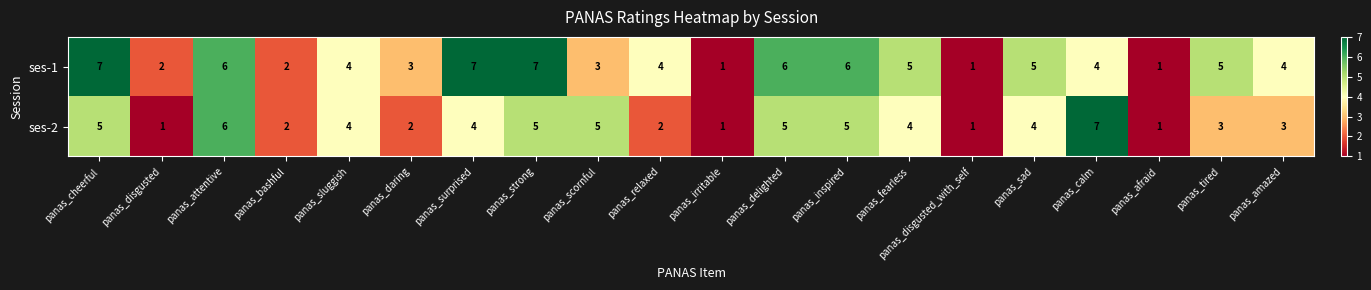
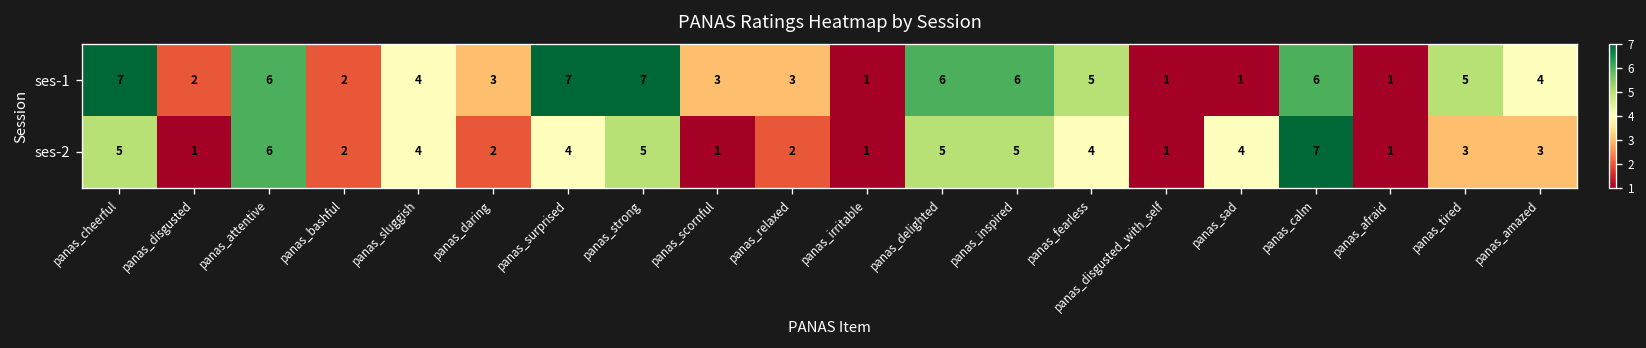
  {
    "ses-1": {
      "panas_cheerful": 7,
      "panas_disgusted": 2,
      "panas_attentive": 6,
      "panas_bashful": 2,
      "panas_sluggish": 4,
      "panas_daring": 3,
      "panas_surprised": 7,
      "panas_strong": 7,
      "panas_scornful": 3,
-     "panas_relaxed": 4,
+     "panas_relaxed": 3,
      "panas_irritable": 1,
      "panas_delighted": 6,
      "panas_inspired": 6,
      "panas_fearless": 5,
      "panas_disgusted_with_self": 1,
-     "panas_sad": 5,
-     "panas_calm": 4,
+     "panas_sad": 1,
+     "panas_calm": 6,
      "panas_afraid": 1,
      "panas_tired": 5,
      "panas_amazed": 4
    },
    "ses-2": {
      "panas_cheerful": 5,
      "panas_disgusted": 1,
      "panas_attentive": 6,
      "panas_bashful": 2,
      "panas_sluggish": 4,
      "panas_daring": 2,
      "panas_surprised": 4,
      "panas_strong": 5,
-     "panas_scornful": 5,
+     "panas_scornful": 1,
      "panas_relaxed": 2,
      "panas_irritable": 1,
      "panas_delighted": 5,
      "panas_inspired": 5,
      "panas_fearless": 4,
      "panas_disgusted_with_self": 1,
      "panas_sad": 4,
      "panas_calm": 7,
      "panas_afraid": 1,
      "panas_tired": 3,
      "panas_amazed": 3
    }
  }
